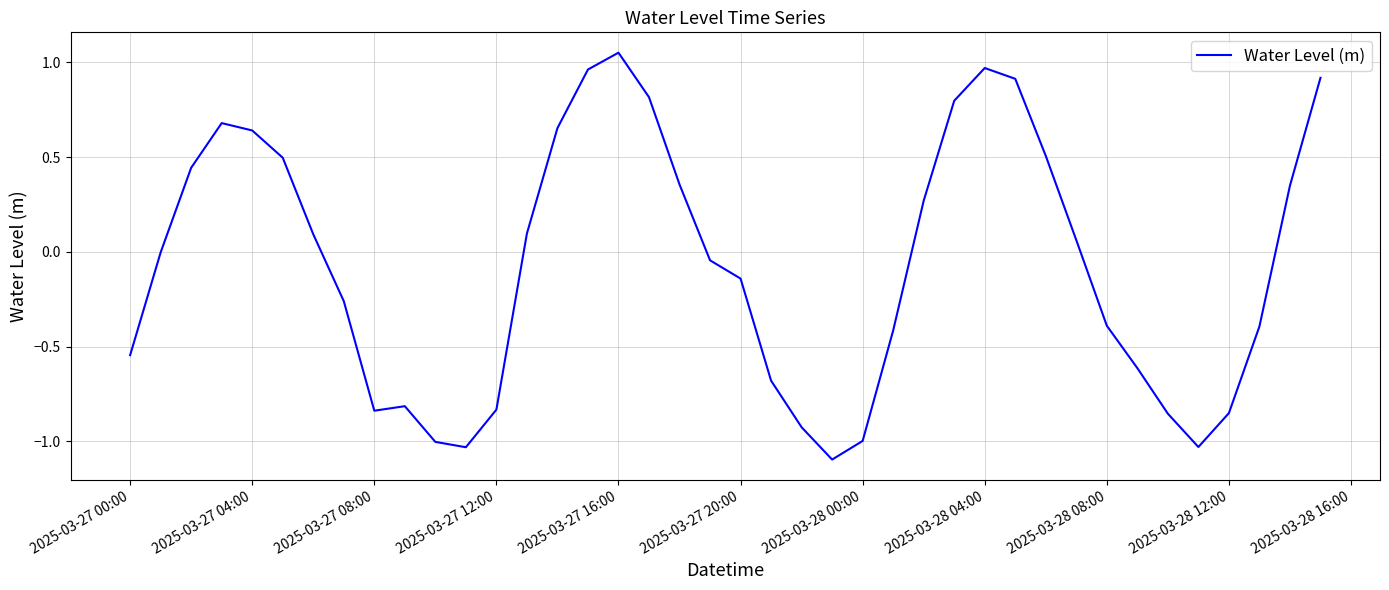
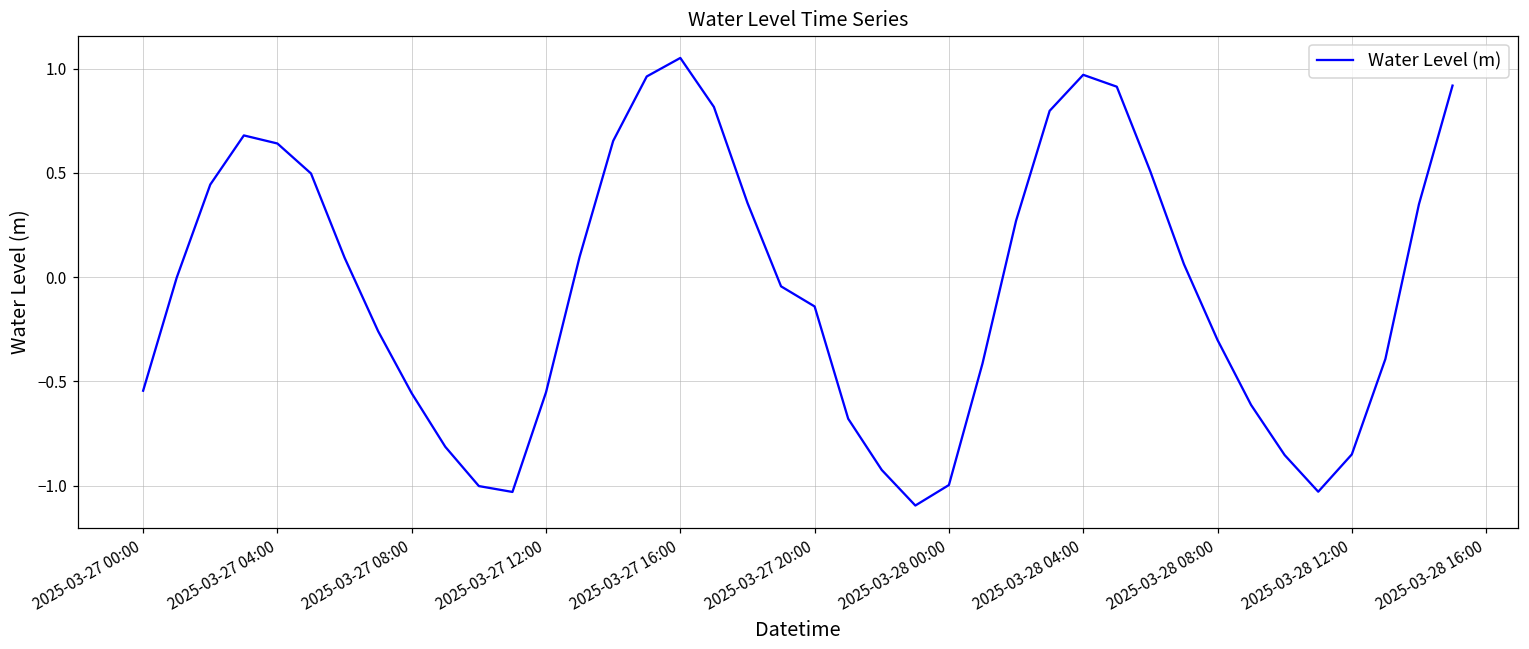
  {
    "2025-03-27 00:00": -0.54,
    "2025-03-27 04:00": 0.64,
-   "2025-03-27 08:00": -0.84,
-   "2025-03-27 12:00": -0.83,
+   "2025-03-27 08:00": -0.56,
+   "2025-03-27 12:00": -0.55,
    "2025-03-27 16:00": 1.05,
    "2025-03-27 20:00": -0.14,
    "2025-03-28 00:00": -1.00,
    "2025-03-28 04:00": 0.97,
-   "2025-03-28 08:00": -0.39,
+   "2025-03-28 08:00": -0.30,
    "2025-03-28 12:00": -0.85
  }
